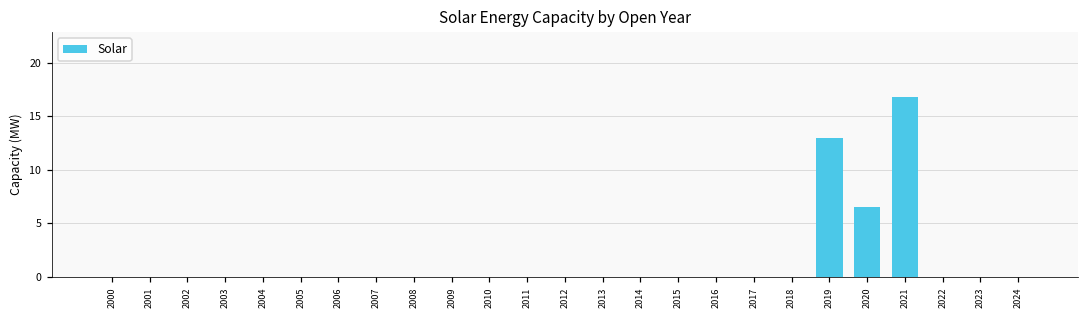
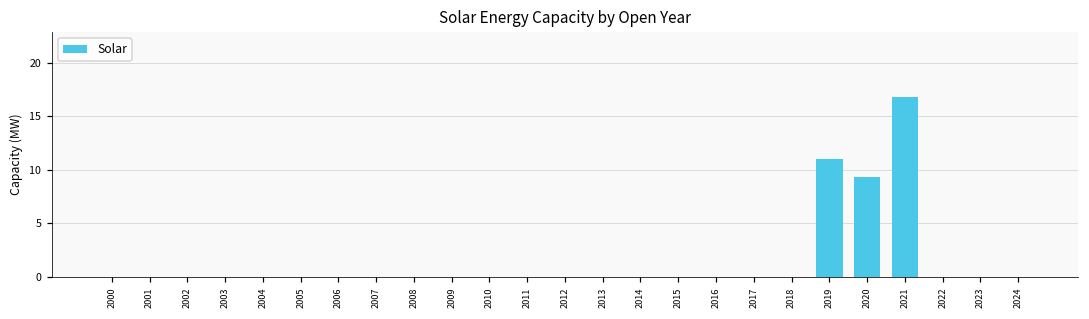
  {
    "2000": 0,
    "2001": 0,
    "2002": 0,
    "2003": 0,
    "2004": 0,
    "2005": 0,
    "2006": 0,
    "2007": 0,
    "2008": 0,
    "2009": 0,
    "2010": 0,
    "2011": 0,
    "2012": 0,
    "2013": 0,
    "2014": 0,
    "2015": 0,
    "2016": 0,
    "2017": 0,
    "2018": 0,
-   "2019": 13,
-   "2020": 7,
+   "2019": 11,
+   "2020": 9,
    "2021": 17,
    "2022": 0,
    "2023": 0,
    "2024": 0
  }
